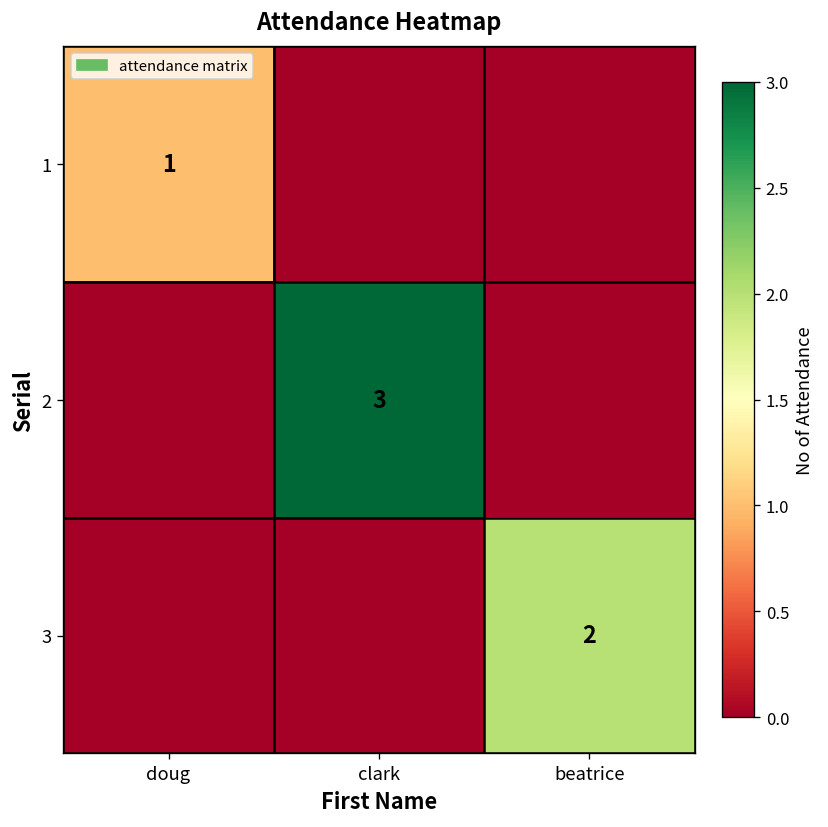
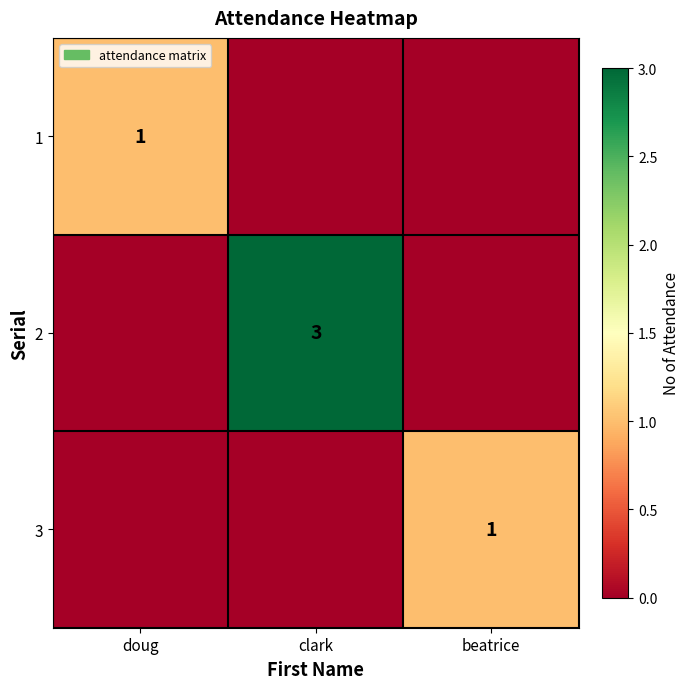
  {
    "1": {
      "doug": 1
    },
    "2": {
      "clark": 3
    },
    "3": {
-     "beatrice": 2
+     "beatrice": 1
    }
  }
